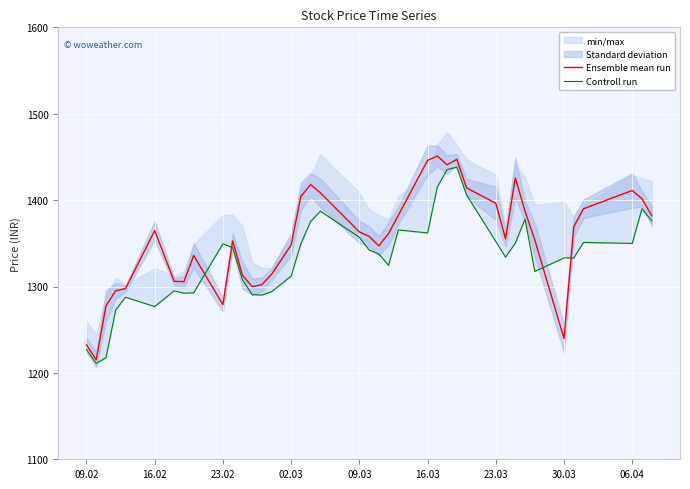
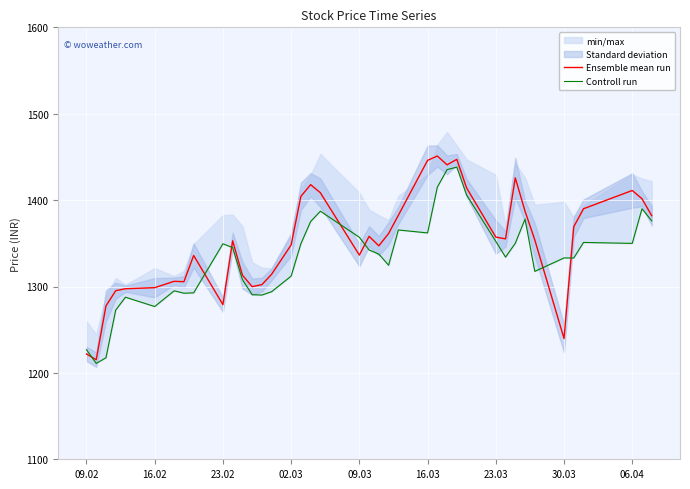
  {
    "Ensemble mean run": {
-     "09.02": 1230,
-     "16.02": 1360,
+     "09.02": 1220,
+     "16.02": 1300,
      "23.02": 1280,
      "02.03": 1350,
-     "09.03": 1360,
+     "09.03": 1340,
      "16.03": 1450,
-     "23.03": 1400,
+     "23.03": 1360,
      "30.03": 1240,
      "06.04": 1410
    },
    "Controll run": {
      "09.02": 1230,
      "16.02": 1280,
      "23.02": 1350,
      "02.03": 1310,
      "09.03": 1360,
      "16.03": 1360,
      "23.03": 1350,
      "30.03": 1330,
      "06.04": 1350
    }
  }
